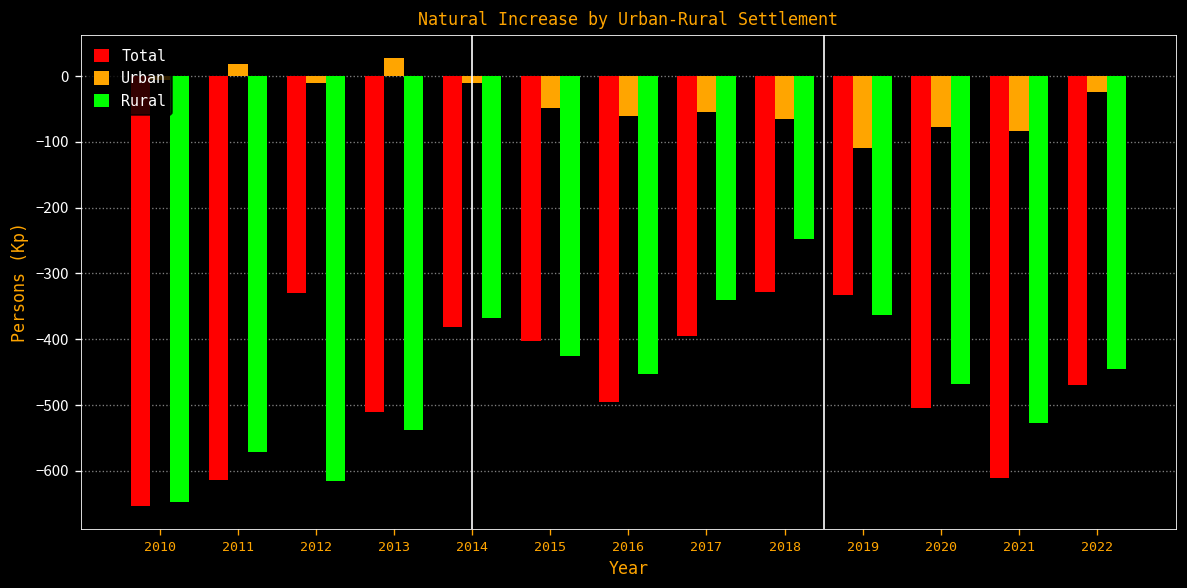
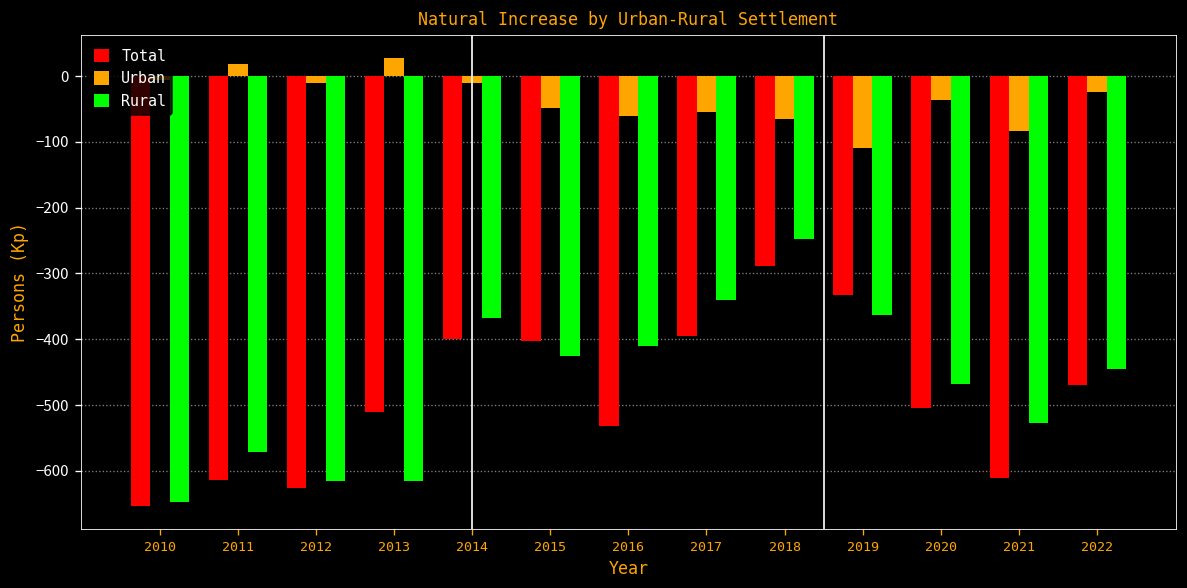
  {
    "Total": {
      "2010": -650,
      "2011": -610,
-     "2012": -330,
+     "2012": -630,
      "2013": -510,
-     "2014": -380,
+     "2014": -400,
      "2015": -400,
-     "2016": -500,
+     "2016": -530,
      "2017": -400,
-     "2018": -330,
+     "2018": -290,
      "2019": -330,
      "2020": -510,
      "2021": -610,
      "2022": -470
    },
    "Urban": {
      "2011": 20,
      "2012": -10,
      "2013": 30,
      "2014": -10,
      "2015": -50,
      "2016": -60,
      "2017": -50,
      "2018": -70,
      "2019": -110,
-     "2020": -80,
+     "2020": -40,
      "2021": -80,
      "2022": -20
    },
    "Rural": {
      "2010": -650,
      "2011": -570,
      "2012": -620,
-     "2013": -540,
+     "2013": -620,
      "2014": -370,
      "2015": -430,
-     "2016": -450,
+     "2016": -410,
      "2017": -340,
      "2018": -250,
      "2019": -360,
      "2020": -470,
      "2021": -530,
      "2022": -450
    }
  }
